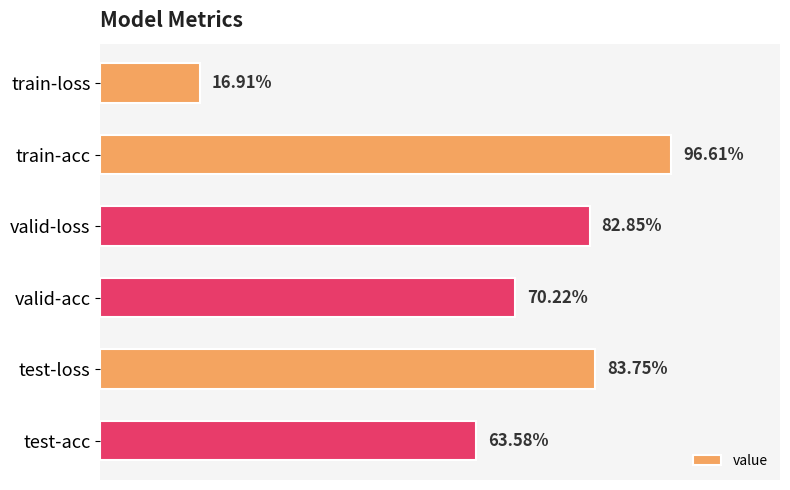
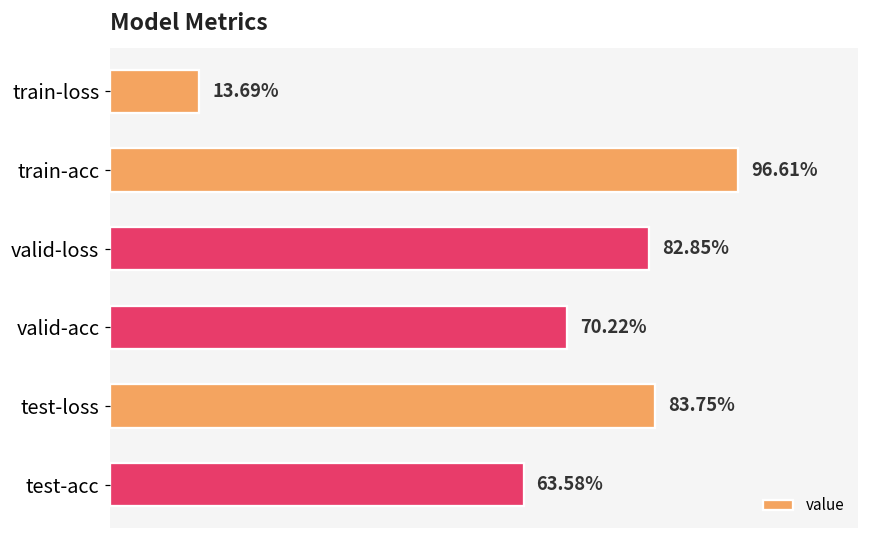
  {
-   "train-loss": "16.91%",
+   "train-loss": "13.69%",
    "train-acc": "96.61%",
    "valid-loss": "82.85%",
    "valid-acc": "70.22%",
    "test-loss": "83.75%",
    "test-acc": "63.58%"
  }
